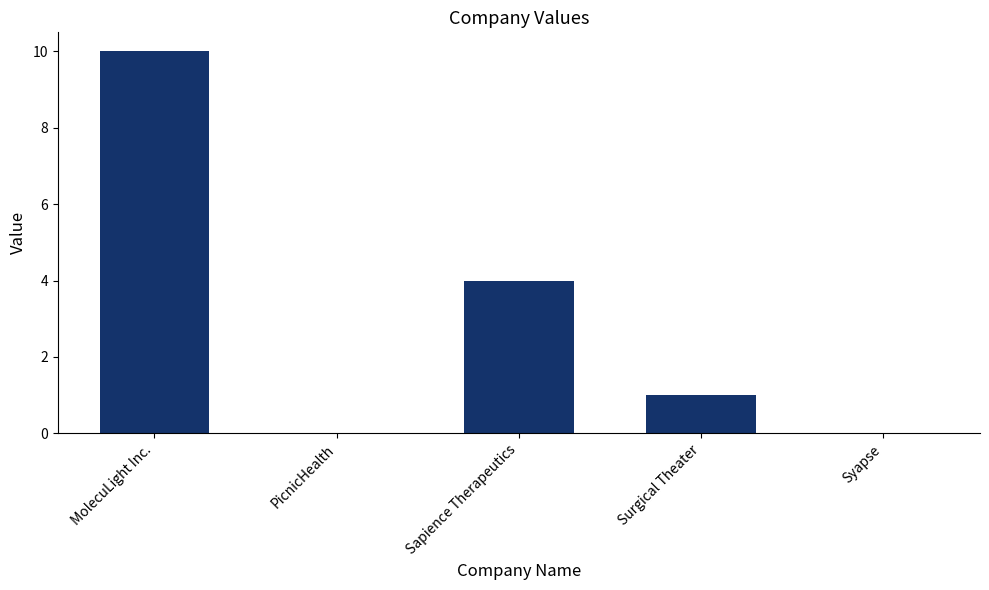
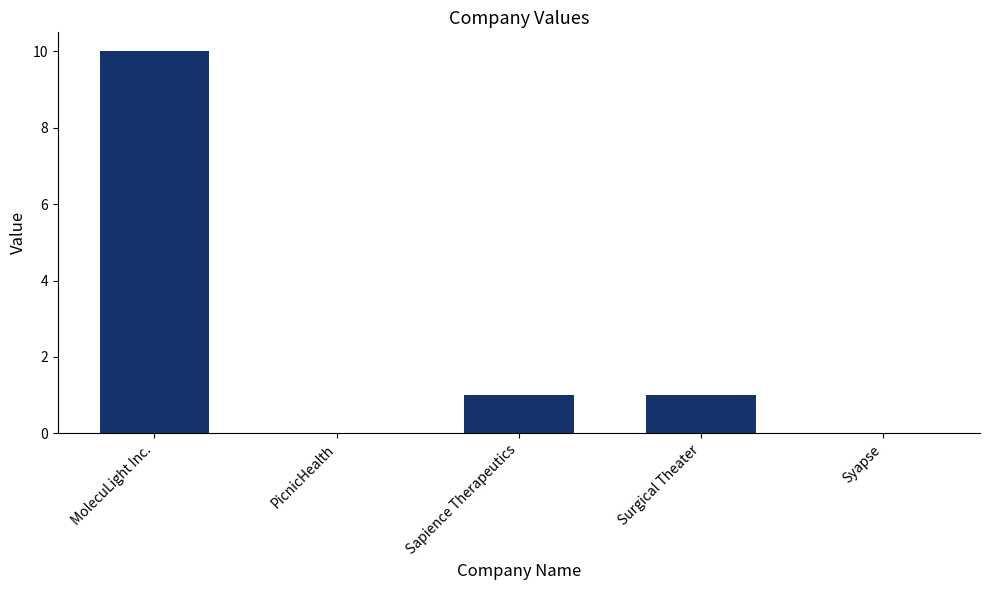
  {
    "MolecuLight Inc.": 10,
    "PicnicHealth": 0,
-   "Sapience Therapeutics": 4,
+   "Sapience Therapeutics": 1,
    "Surgical Theater": 1,
    "Syapse": 0
  }
